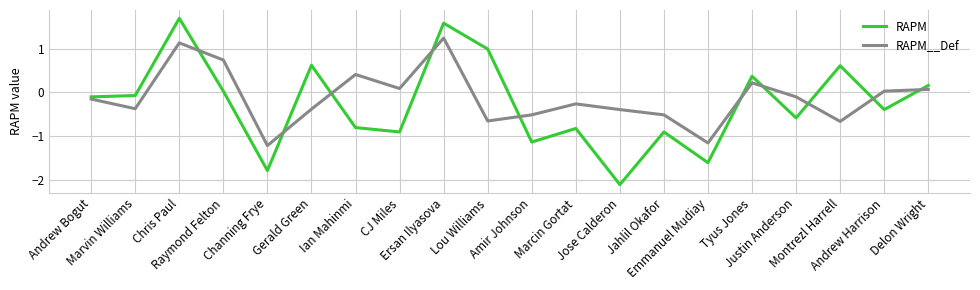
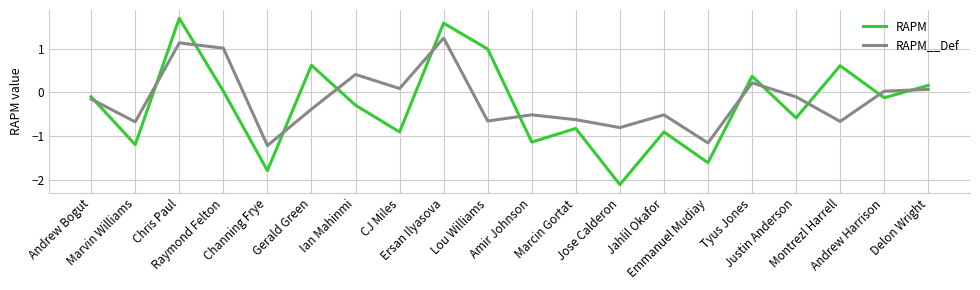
  {
    "RAPM": {
-     "Marvin Williams": -0.1,
+     "Marvin Williams": -1.2,
      "Chris Paul": 1.7,
      "Raymond Felton": 0.0,
      "Channing Frye": -1.8,
      "Gerald Green": 0.6,
-     "Ian Mahinmi": -0.8,
+     "Ian Mahinmi": -0.3,
      "CJ Miles": -0.9,
      "Ersan Ilyasova": 1.6,
      "Lou Williams": 1.0,
      "Amir Johnson": -1.1,
      "Marcin Gortat": -0.8,
      "Jose Calderon": -2.1,
      "Jahlil Okafor": -0.9,
      "Emmanuel Mudiay": -1.6,
      "Tyus Jones": 0.4,
      "Justin Anderson": -0.6,
      "Montrezl Harrell": 0.6,
-     "Andrew Harrison": -0.4,
+     "Andrew Harrison": -0.1,
      "Delon Wright": 0.2
    },
    "RAPM__Def": {
-     "Marvin Williams": -0.4,
+     "Marvin Williams": -0.7,
      "Chris Paul": 1.1,
-     "Raymond Felton": 0.7,
+     "Raymond Felton": 1.0,
      "Channing Frye": -1.2,
      "Gerald Green": -0.4,
      "Ian Mahinmi": 0.4,
      "CJ Miles": 0.1,
      "Ersan Ilyasova": 1.2,
      "Lou Williams": -0.7,
      "Amir Johnson": -0.5,
-     "Marcin Gortat": -0.3,
-     "Jose Calderon": -0.4,
+     "Marcin Gortat": -0.6,
+     "Jose Calderon": -0.8,
      "Jahlil Okafor": -0.5,
      "Emmanuel Mudiay": -1.2,
      "Tyus Jones": 0.2,
      "Justin Anderson": -0.1,
      "Montrezl Harrell": -0.7,
      "Andrew Harrison": 0.0,
      "Delon Wright": 0.1
    }
  }
